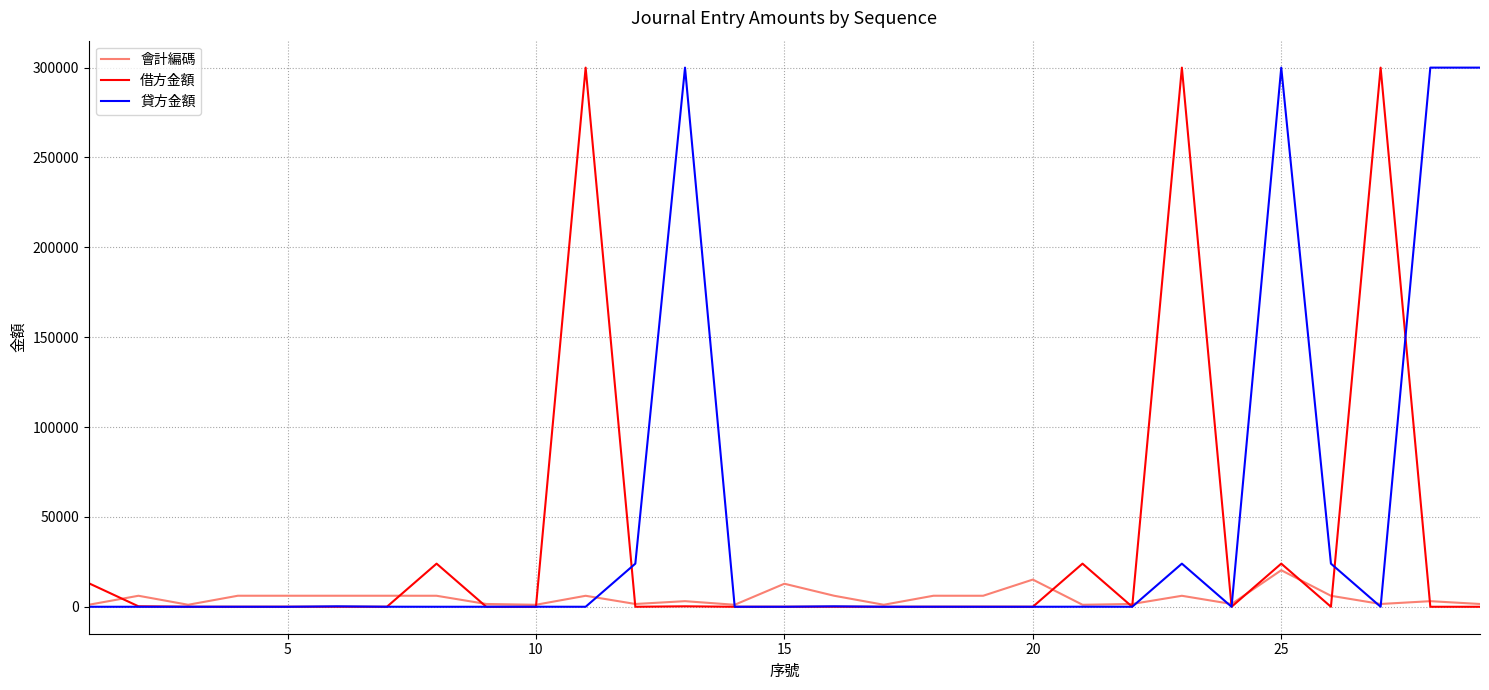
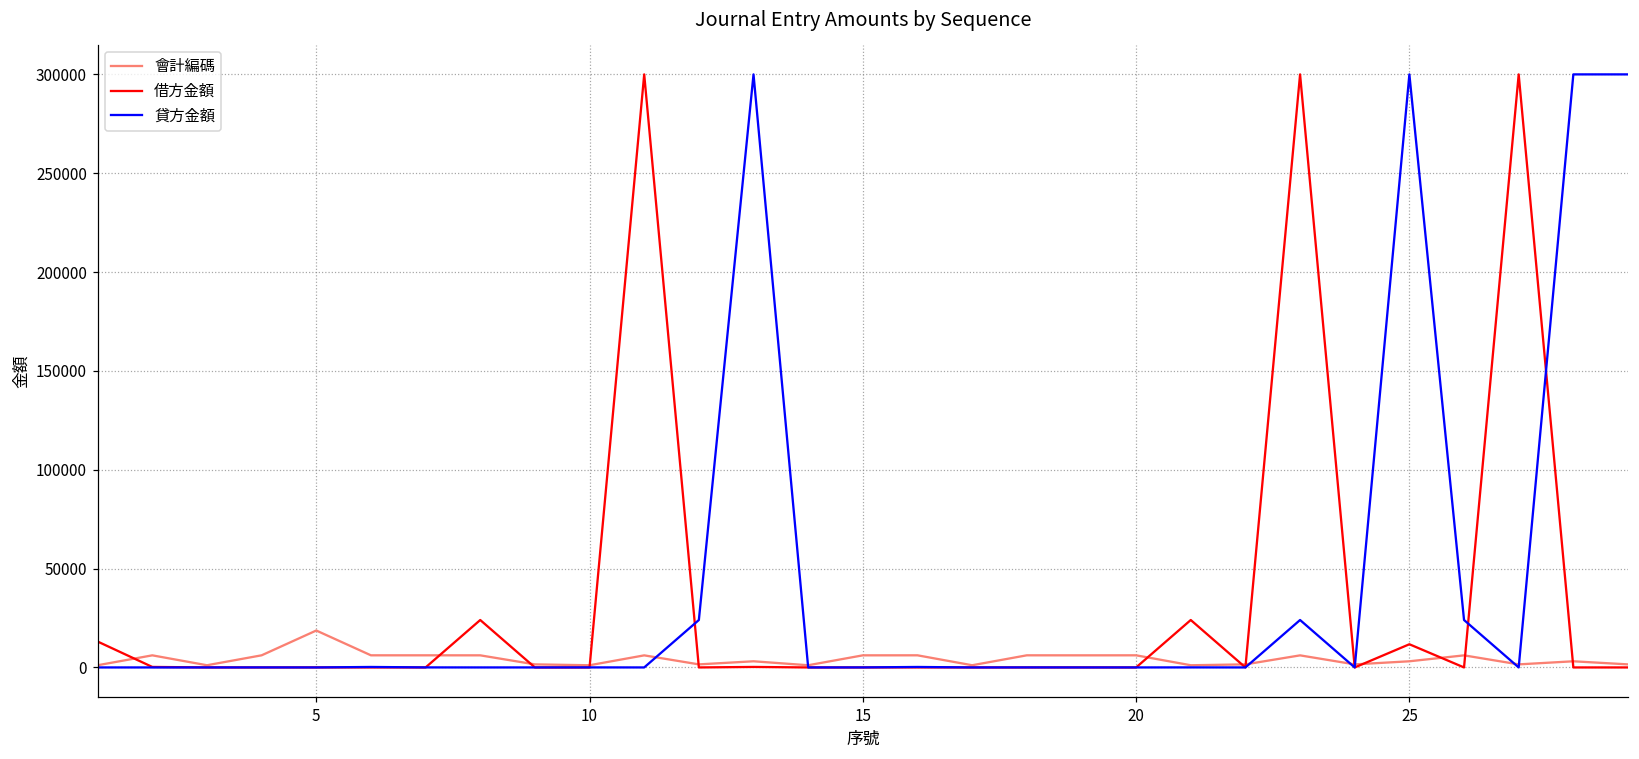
  {
    "會計編碼": {
-     "5": 6000,
-     "15": 13000,
-     "20": 15000,
-     "25": 20000
+     "5": 19000,
+     "15": 6000,
+     "20": 6000,
+     "25": 3000
    },
    "借方金額": {
-     "25": 24000
+     "25": 12000
    },
    "貸方金額": {
      "25": 300000
    }
  }
